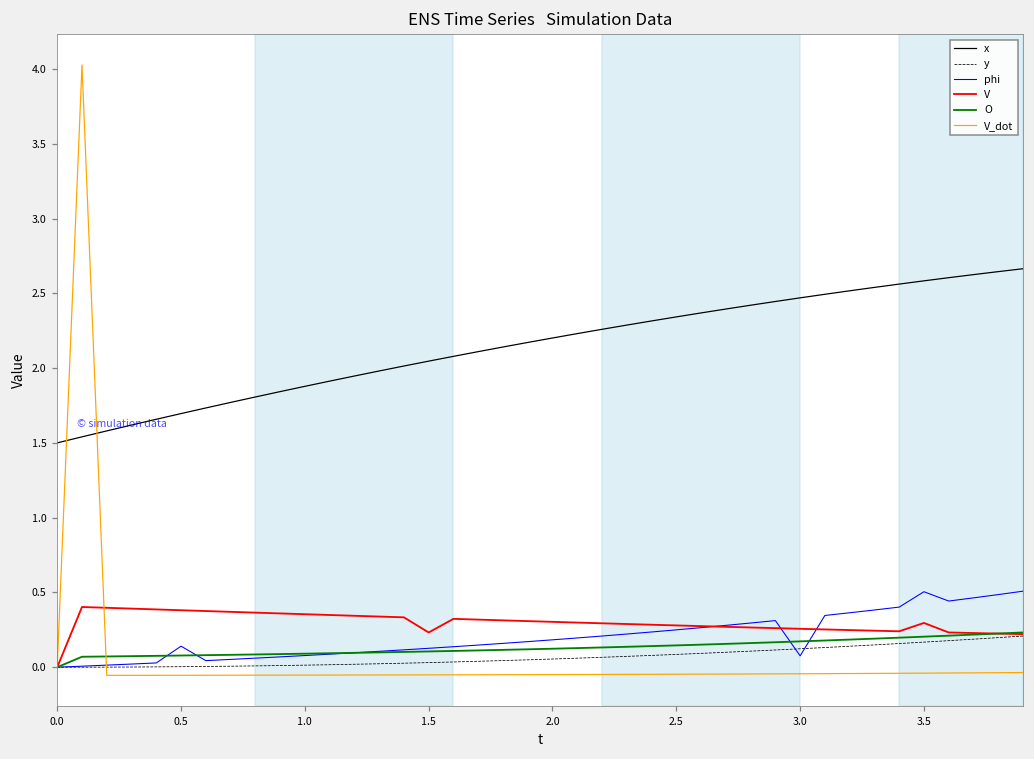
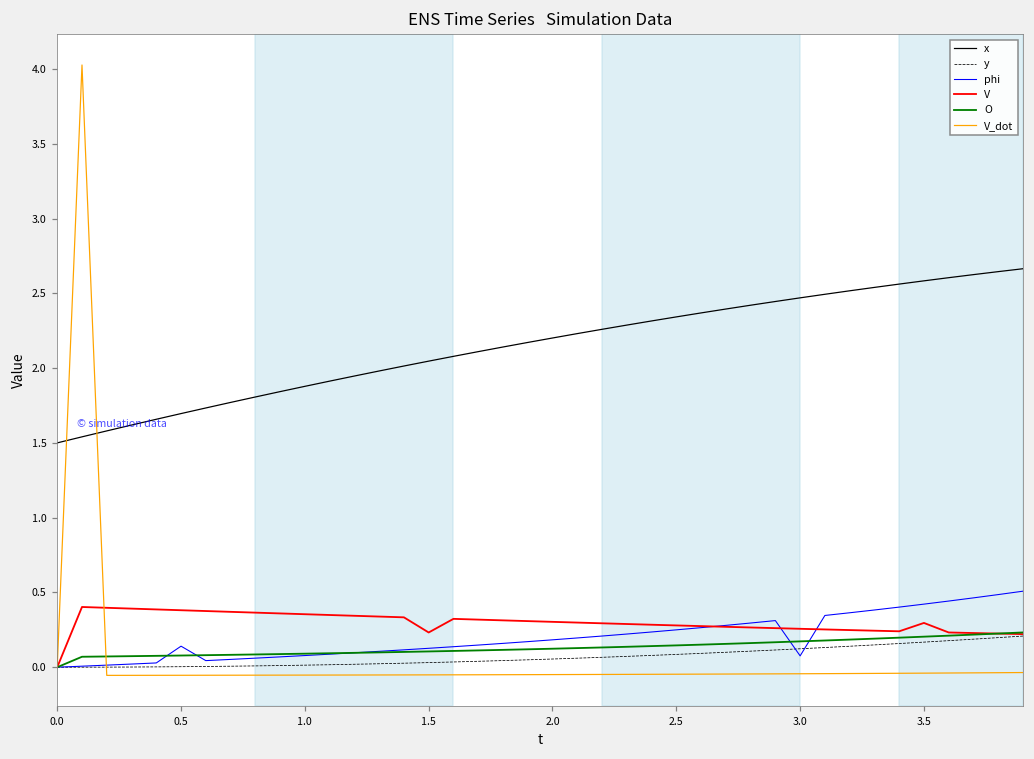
  {
    "phi": {
      "0.5": 0.14,
      "1.5": 0.13,
      "2.0": 0.18,
      "2.5": 0.25,
      "3.0": 0.08,
-     "3.5": 0.50
+     "3.5": 0.42
    },
    "V": {
      "0.5": 0.38,
      "1.0": 0.35,
      "1.5": 0.23,
      "2.0": 0.30,
      "2.5": 0.28,
      "3.0": 0.26,
      "3.5": 0.30
    },
    "O": {
      "0.5": 0.08,
      "1.5": 0.11,
      "2.0": 0.12,
      "2.5": 0.15,
      "3.0": 0.17,
      "3.5": 0.20
    },
    "V_dot": {
      "0.5": -0.05,
      "1.0": -0.05,
      "1.5": -0.05,
      "2.0": -0.05,
      "2.5": -0.05,
      "3.0": -0.04,
      "3.5": -0.04
    }
  }
